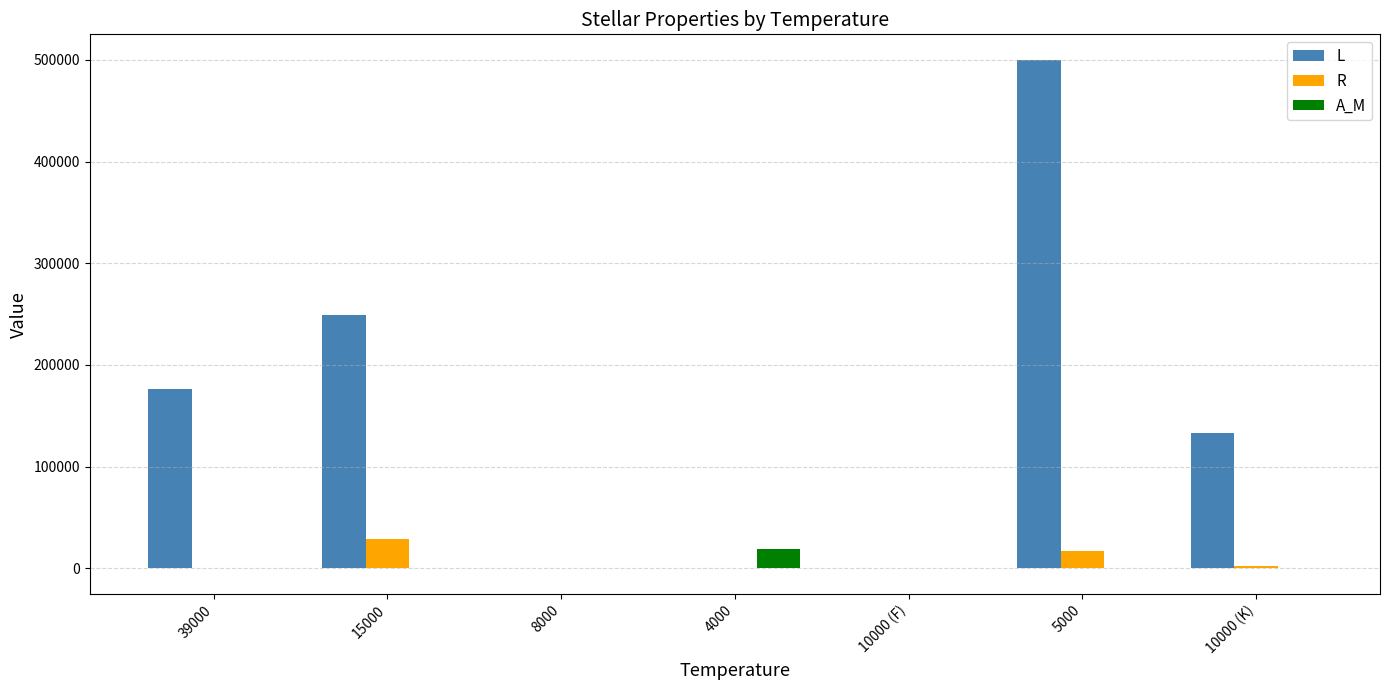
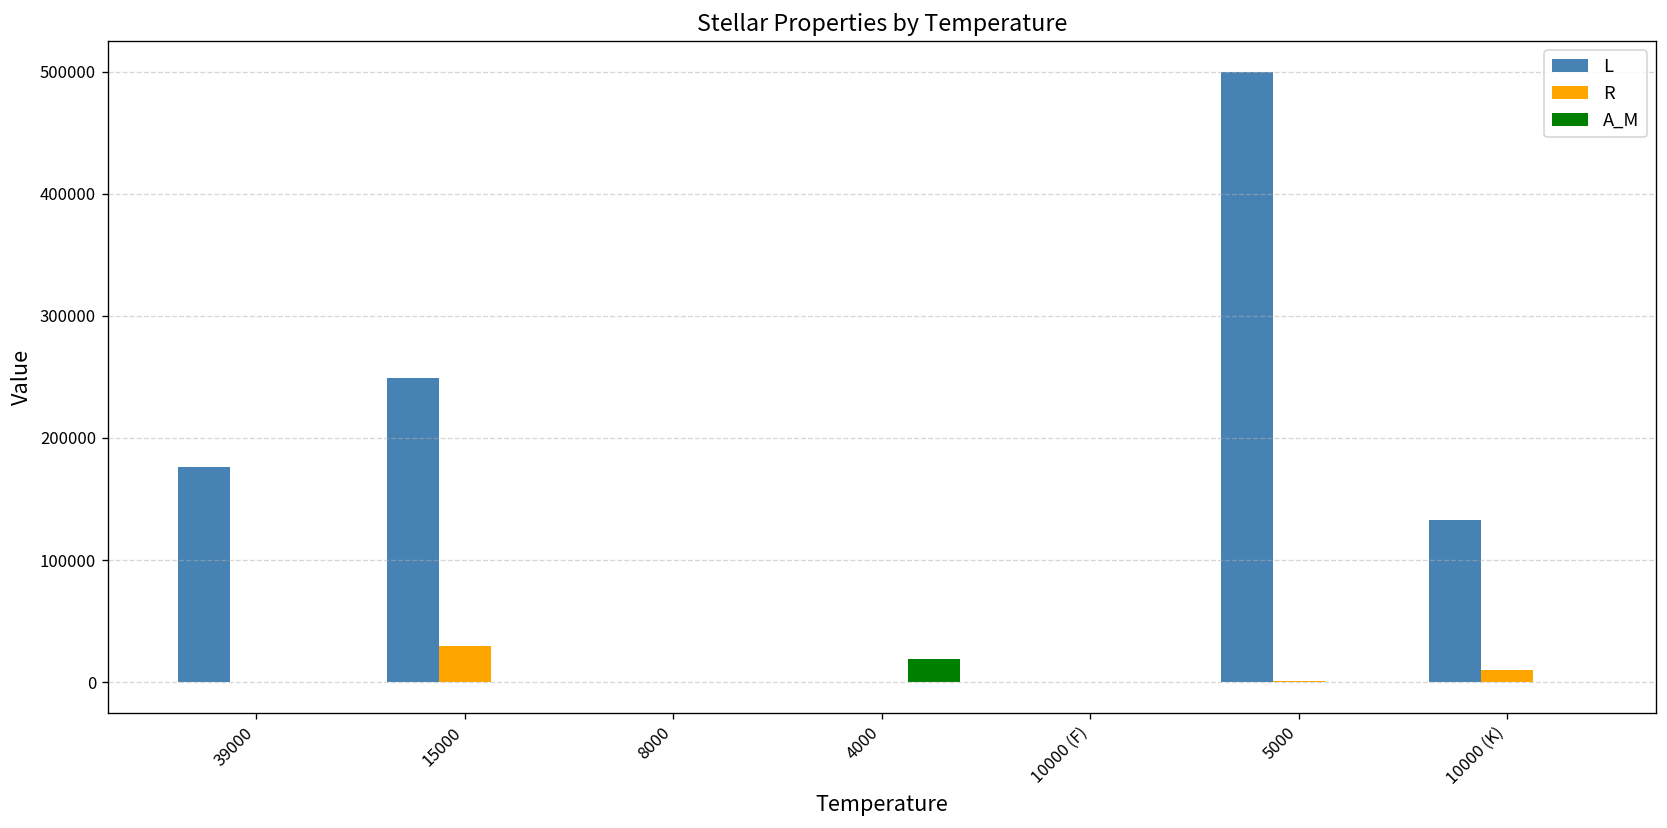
  {
    "L": {
      "39000": 176000,
      "15000": 249000,
      "5000": 500000,
      "10000 (K)": 133000
    },
    "R": {
      "15000": 29000,
-     "5000": 17000,
-     "10000 (K)": 2000
+     "5000": 1000,
+     "10000 (K)": 10000
    },
    "A_M": {
      "4000": 19000
    }
  }
